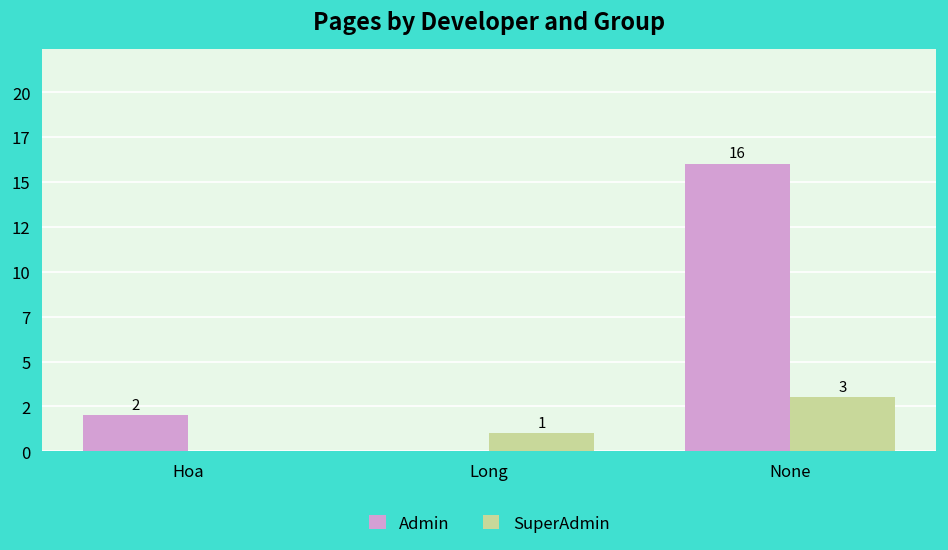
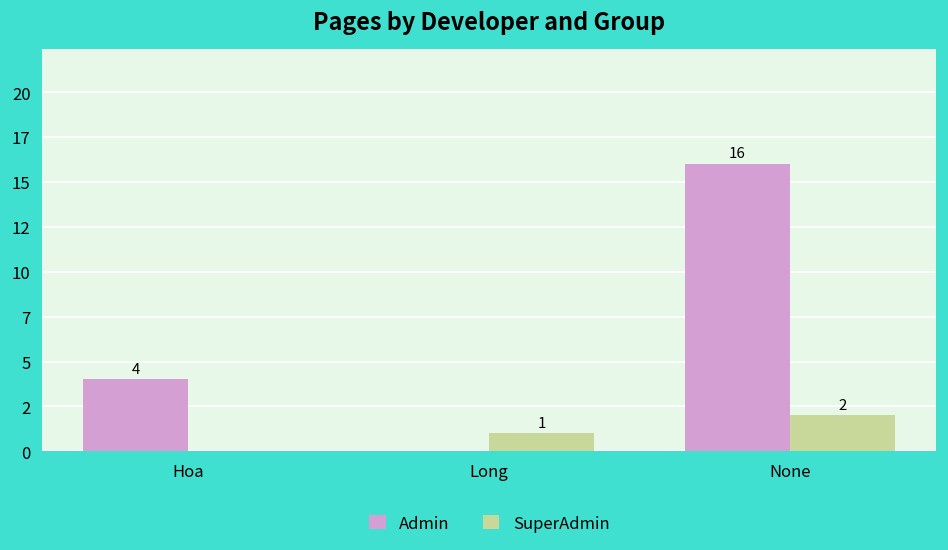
  {
    "Admin": {
-     "Hoa": 2,
+     "Hoa": 4,
      "None": 16
    },
    "SuperAdmin": {
      "Long": 1,
-     "None": 3
+     "None": 2
    }
  }
